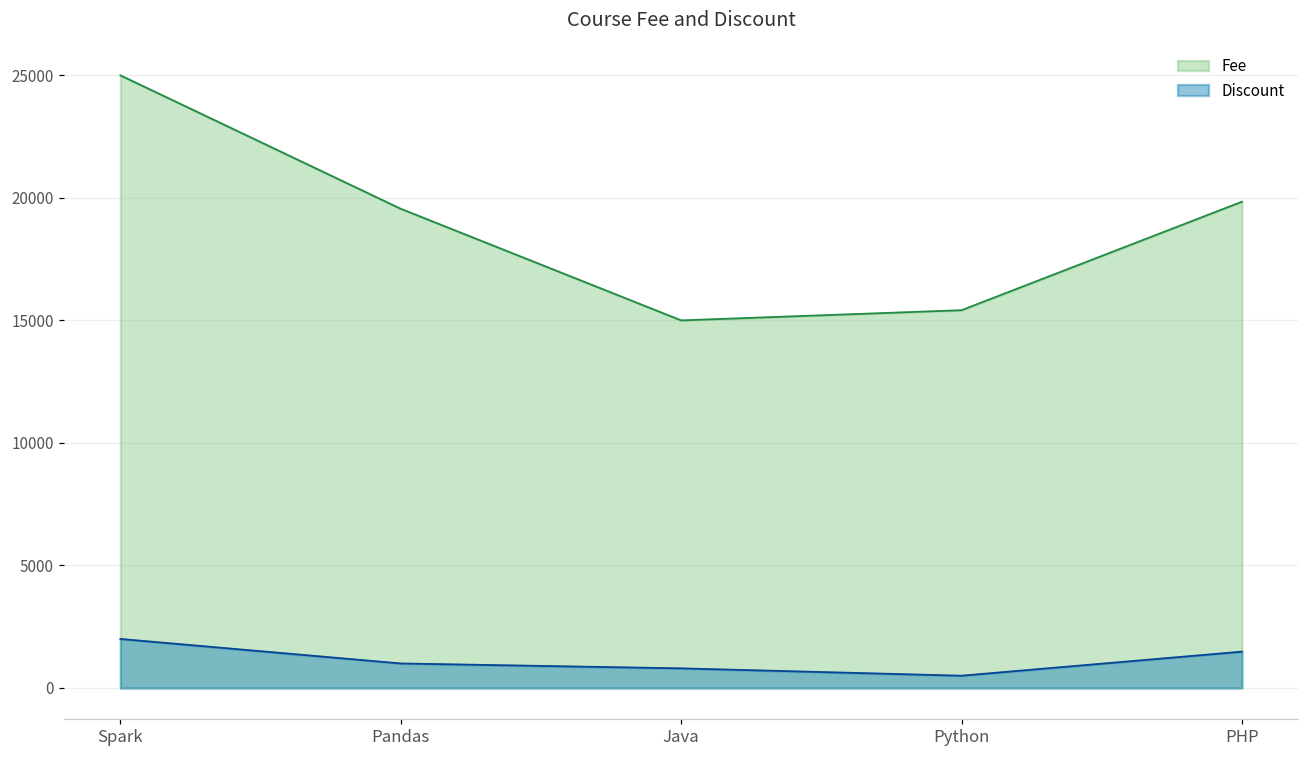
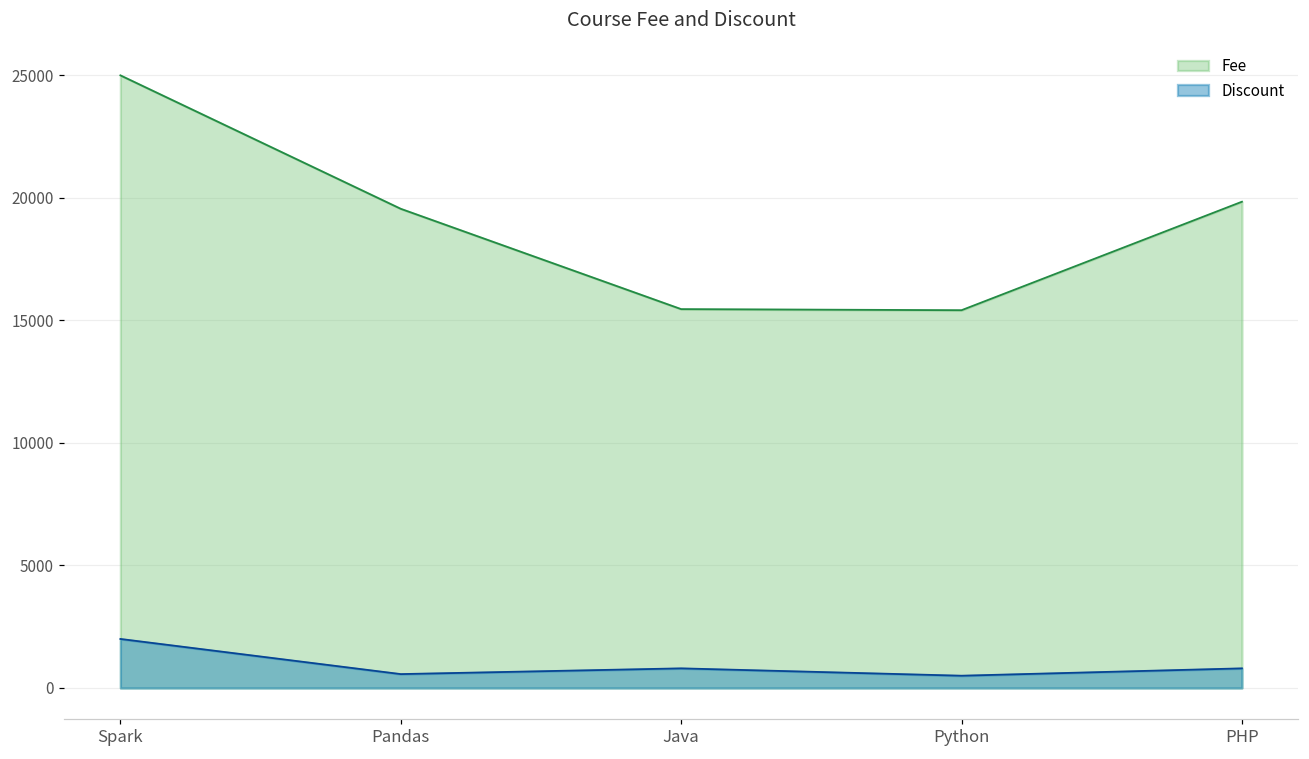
  {
    "Fee": {
      "Spark": 25000,
      "Pandas": 19600,
-     "Java": 15000,
+     "Java": 15500,
      "Python": 15400,
      "PHP": 19800
    },
    "Discount": {
      "Spark": 2000,
-     "Pandas": 1000,
+     "Pandas": 600,
      "Java": 800,
      "Python": 500,
-     "PHP": 1500
+     "PHP": 800
    }
  }
